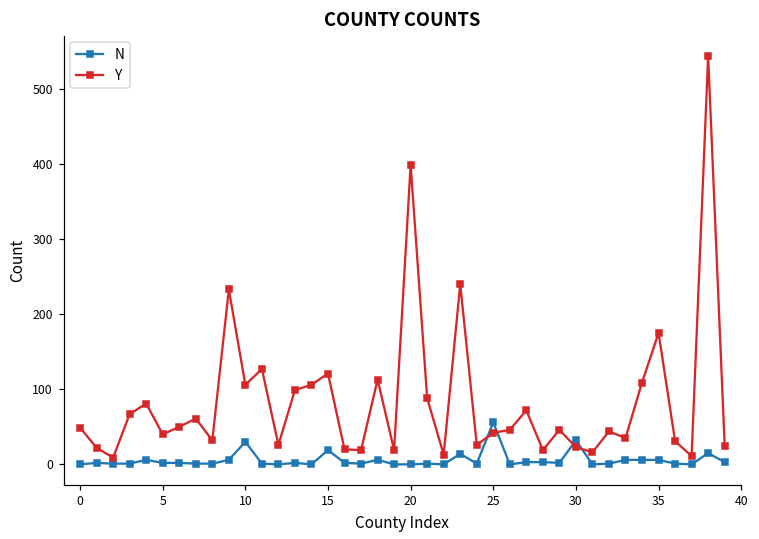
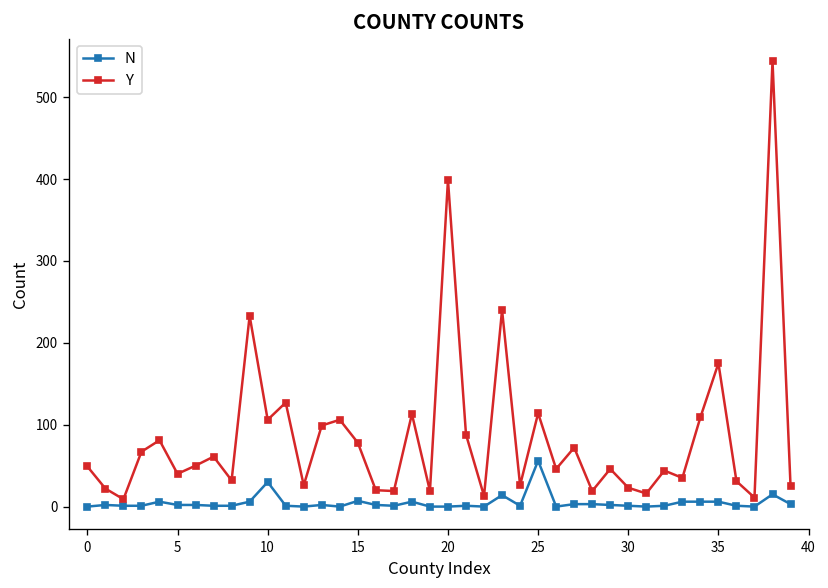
  {
    "N": {
      "0": 0,
      "5": 0,
      "10": 30,
-     "15": 20,
+     "15": 10,
      "20": 0,
      "25": 60,
-     "30": 30,
+     "30": 0,
      "35": 10
    },
    "Y": {
      "0": 50,
      "5": 40,
      "10": 110,
-     "15": 120,
+     "15": 80,
      "20": 400,
-     "25": 40,
+     "25": 110,
      "30": 20,
      "35": 180
    }
  }
